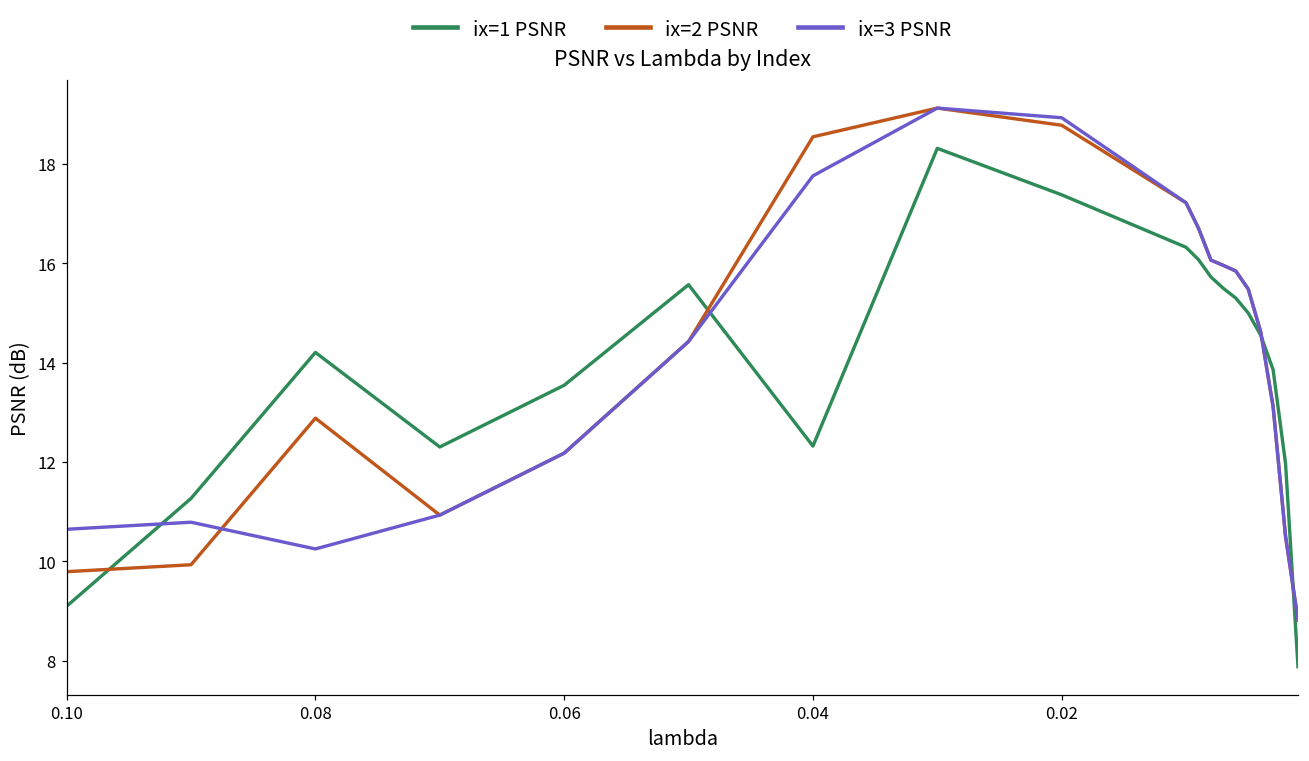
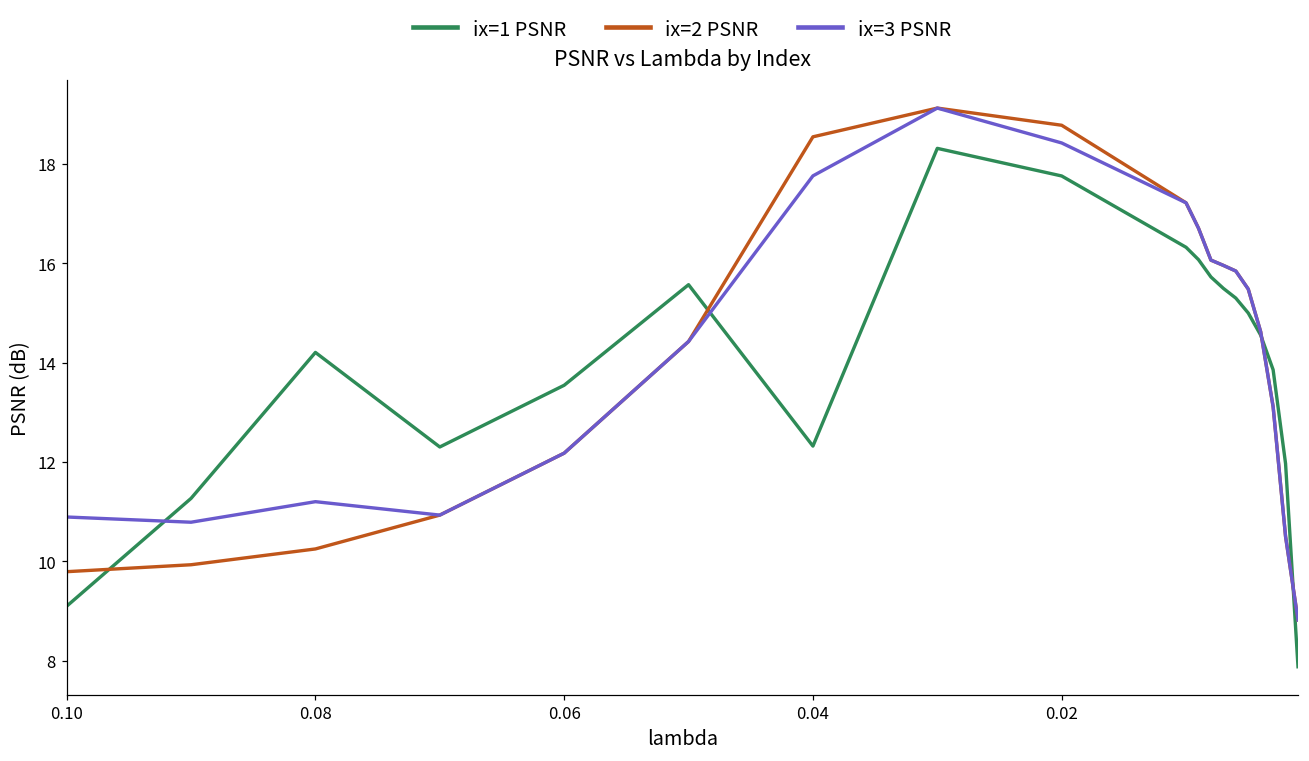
  {
    "ix=1 PSNR": {
      "0.10": 9.1,
      "0.08": 14.2,
      "0.06": 13.5,
      "0.04": 12.3,
-     "0.02": 17.4
+     "0.02": 17.8
    },
    "ix=2 PSNR": {
      "0.10": 9.8,
-     "0.08": 12.9,
+     "0.08": 10.3,
      "0.04": 18.5,
      "0.02": 18.8
    },
    "ix=3 PSNR": {
-     "0.10": 10.6,
-     "0.08": 10.3,
+     "0.10": 10.9,
+     "0.08": 11.2,
      "0.04": 17.8,
-     "0.02": 18.9
+     "0.02": 18.4
    }
  }
